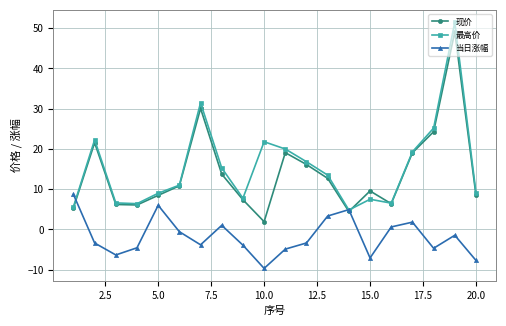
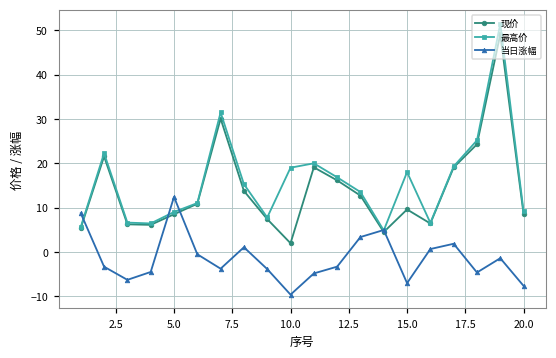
  {
    "现价": {
      "10.0": 2,
      "15.0": 10
    },
    "最高价": {
-     "10.0": 22,
-     "15.0": 8
+     "10.0": 19,
+     "15.0": 18
    },
    "当日涨幅": {
-     "5.0": 6,
+     "5.0": 12,
      "10.0": -10,
      "15.0": -7,
      "20.0": -8
    }
  }
